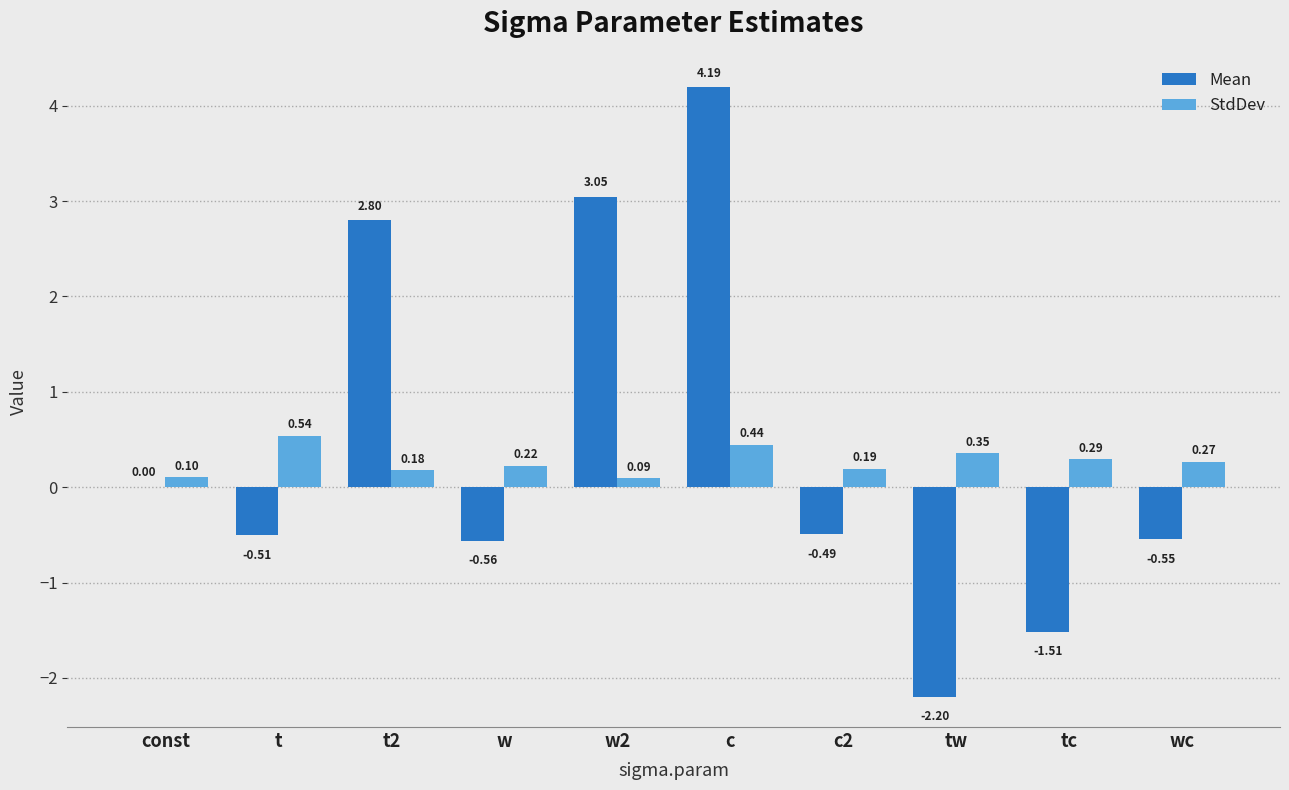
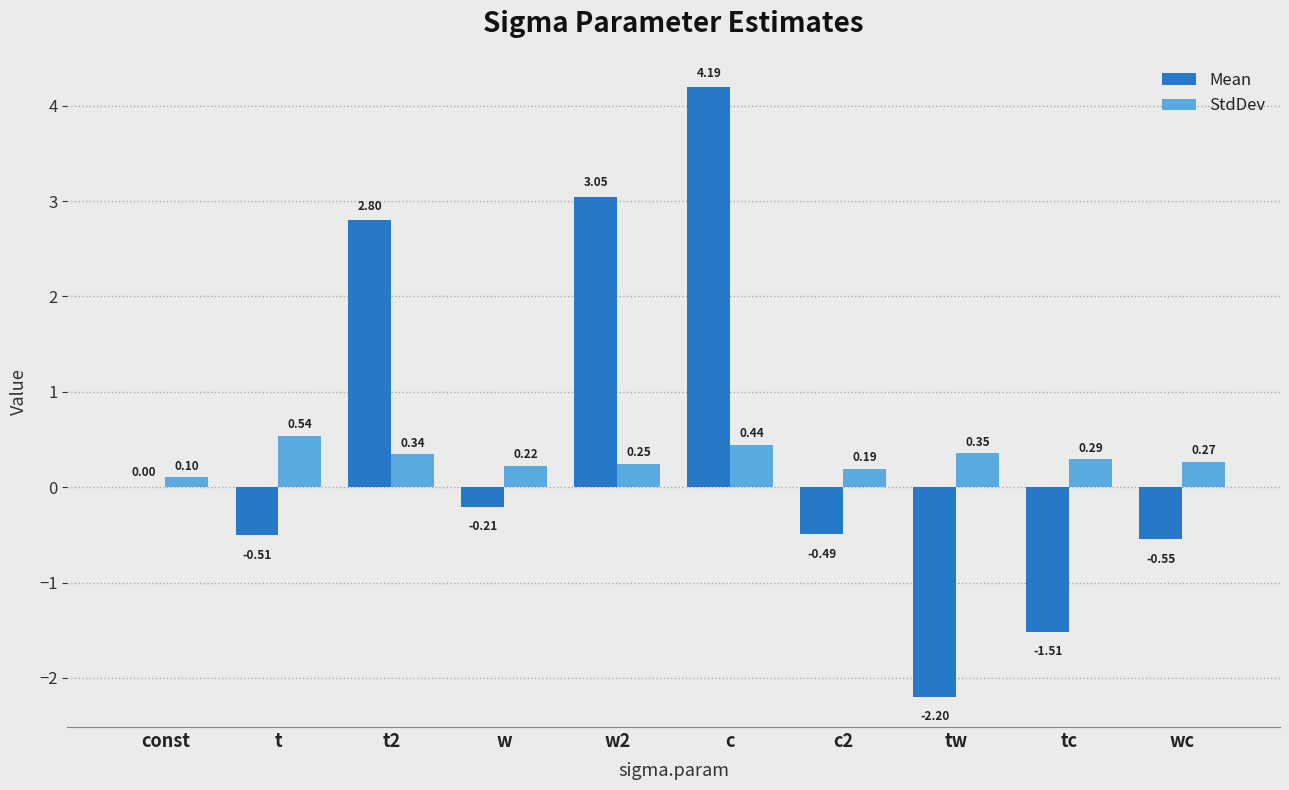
  {
    "Mean": {
      "const": 0.00,
      "t": -0.51,
      "t2": 2.80,
-     "w": -0.56,
+     "w": -0.21,
      "w2": 3.05,
      "c": 4.19,
      "c2": -0.49,
      "tw": -2.20,
      "tc": -1.51,
      "wc": -0.55
    },
    "StdDev": {
      "const": 0.10,
      "t": 0.54,
-     "t2": 0.18,
+     "t2": 0.34,
      "w": 0.22,
-     "w2": 0.09,
+     "w2": 0.25,
      "c": 0.44,
      "c2": 0.19,
      "tw": 0.35,
      "tc": 0.29,
      "wc": 0.27
    }
  }
